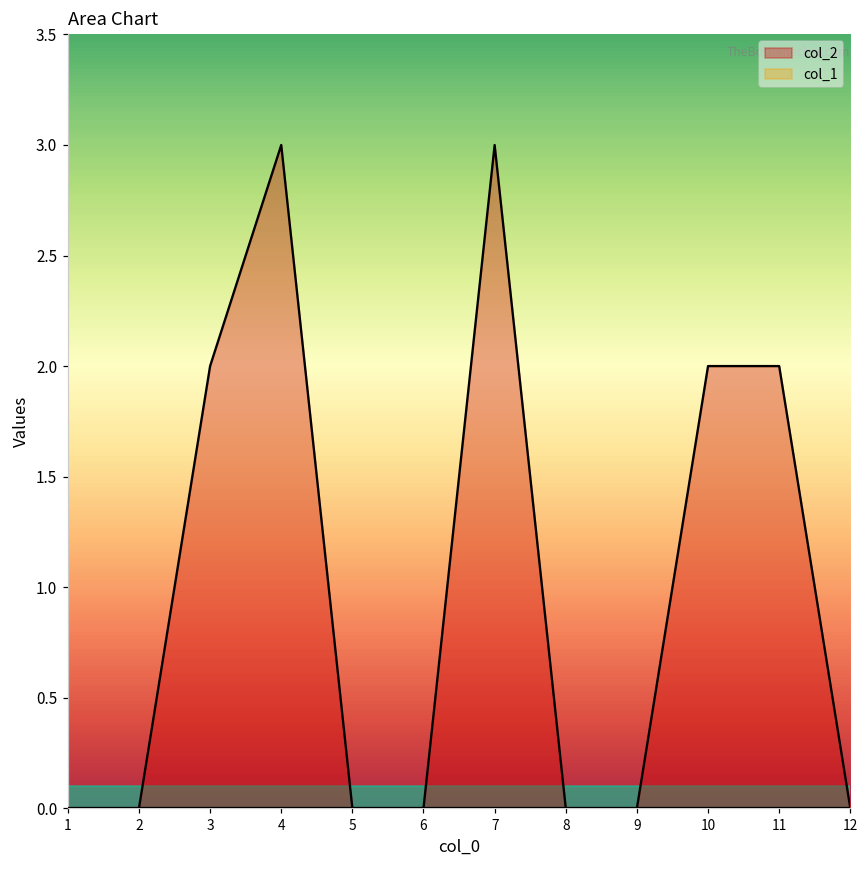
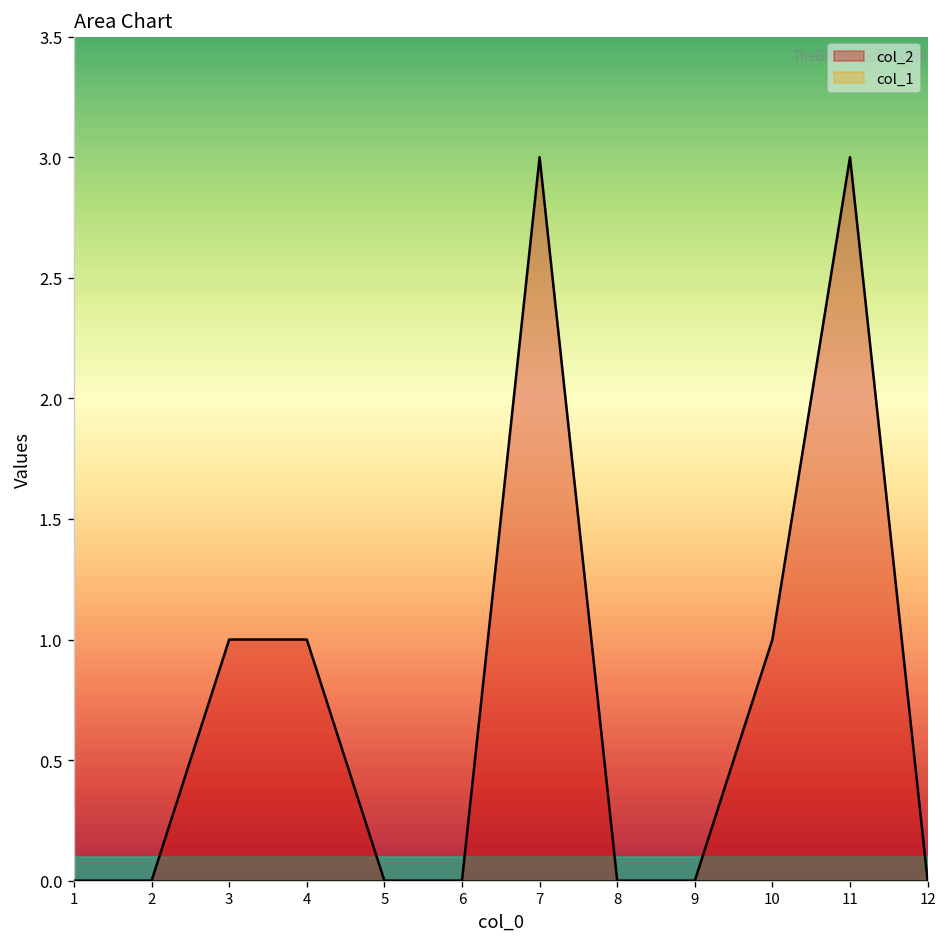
  {
    "col_2": {
-     "3": 2,
-     "4": 3,
+     "3": 1,
+     "4": 1,
      "7": 3,
-     "10": 2,
-     "11": 2
+     "10": 1,
+     "11": 3
    }
  }
